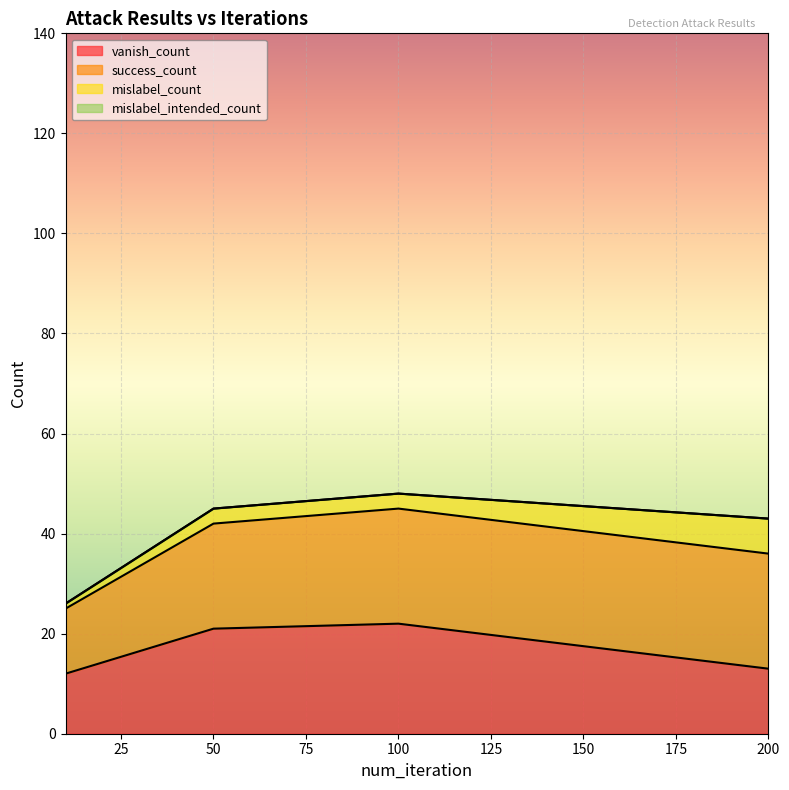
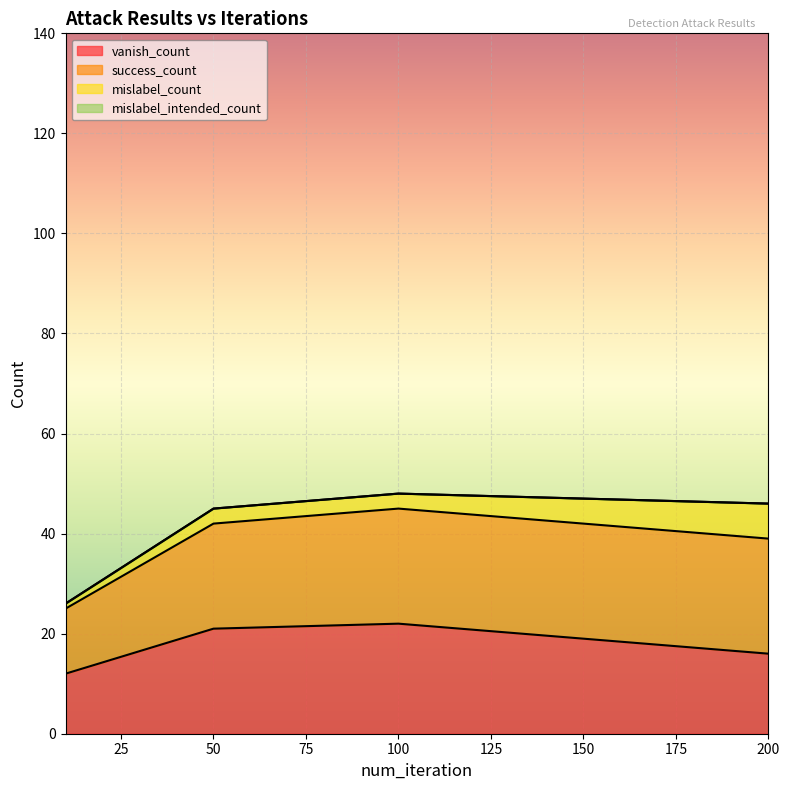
  {
    "vanish_count": {
      "50": 21,
      "100": 22,
-     "200": 13
+     "200": 16
    },
    "success_count": {
      "50": 21,
      "100": 23,
      "200": 23
    }
  }
